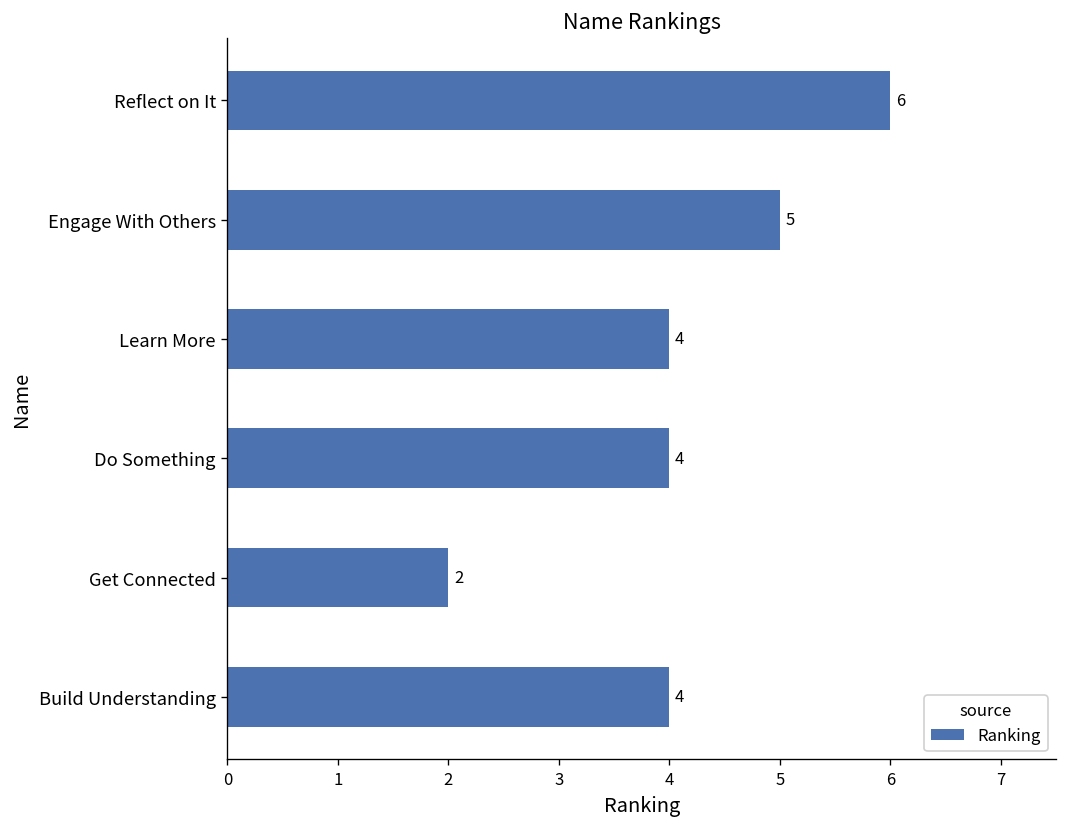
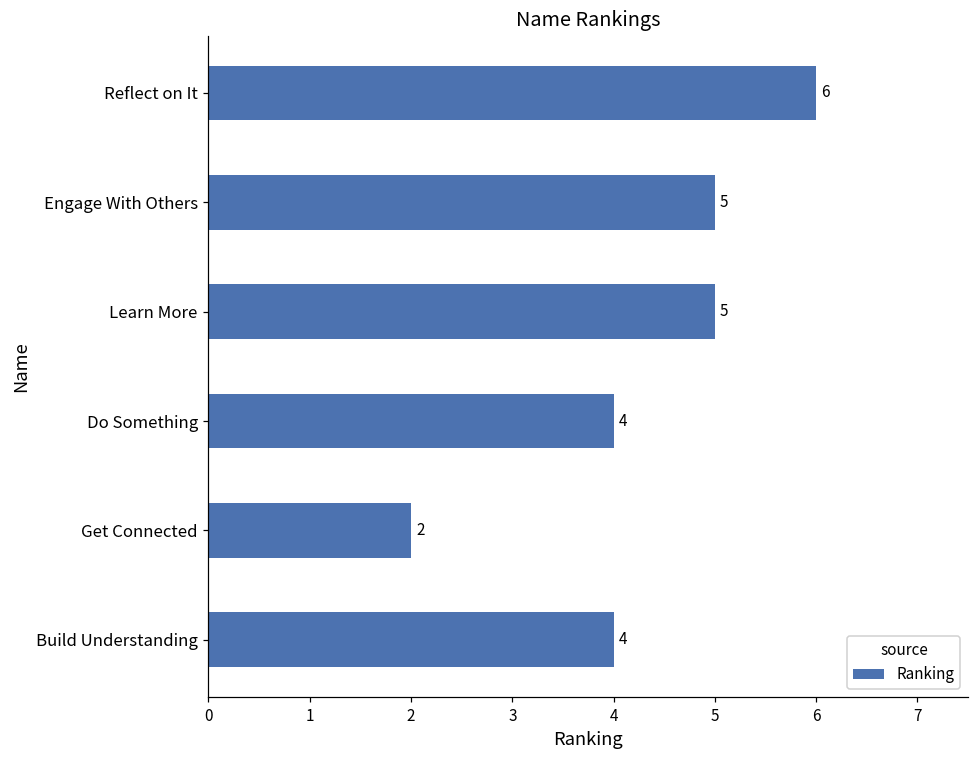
  {
    "Reflect on It": 6,
    "Engage With Others": 5,
-   "Learn More": 4,
+   "Learn More": 5,
    "Do Something": 4,
    "Get Connected": 2,
    "Build Understanding": 4
  }
